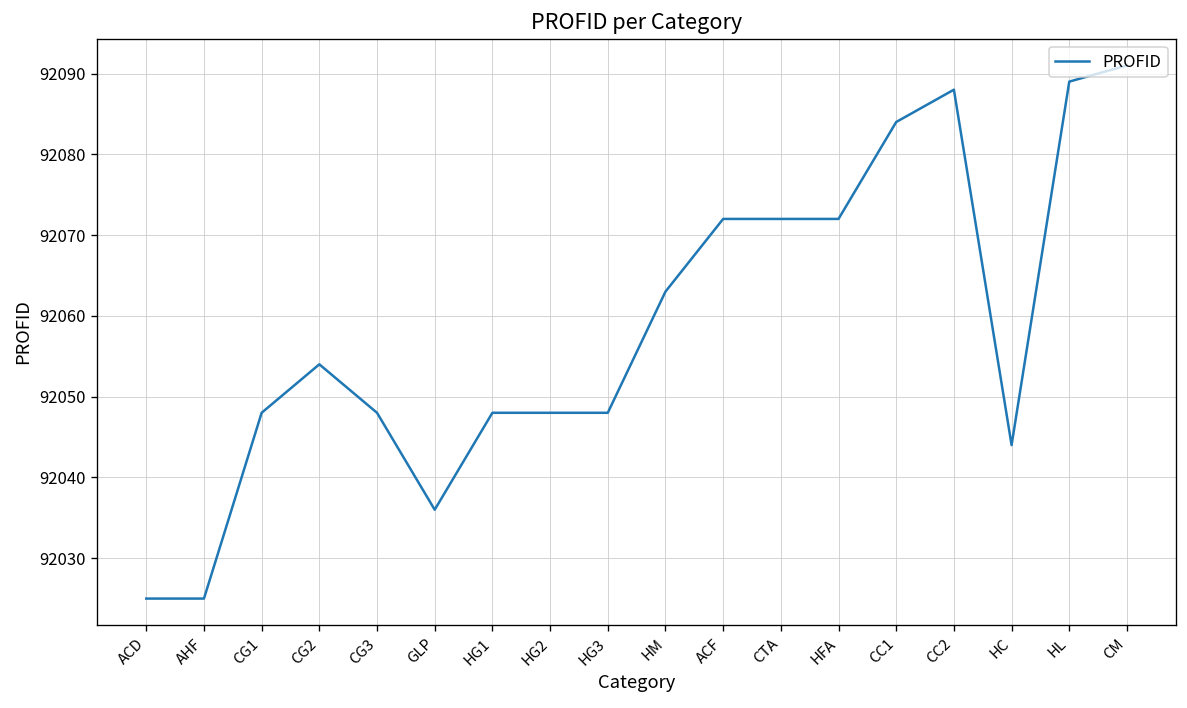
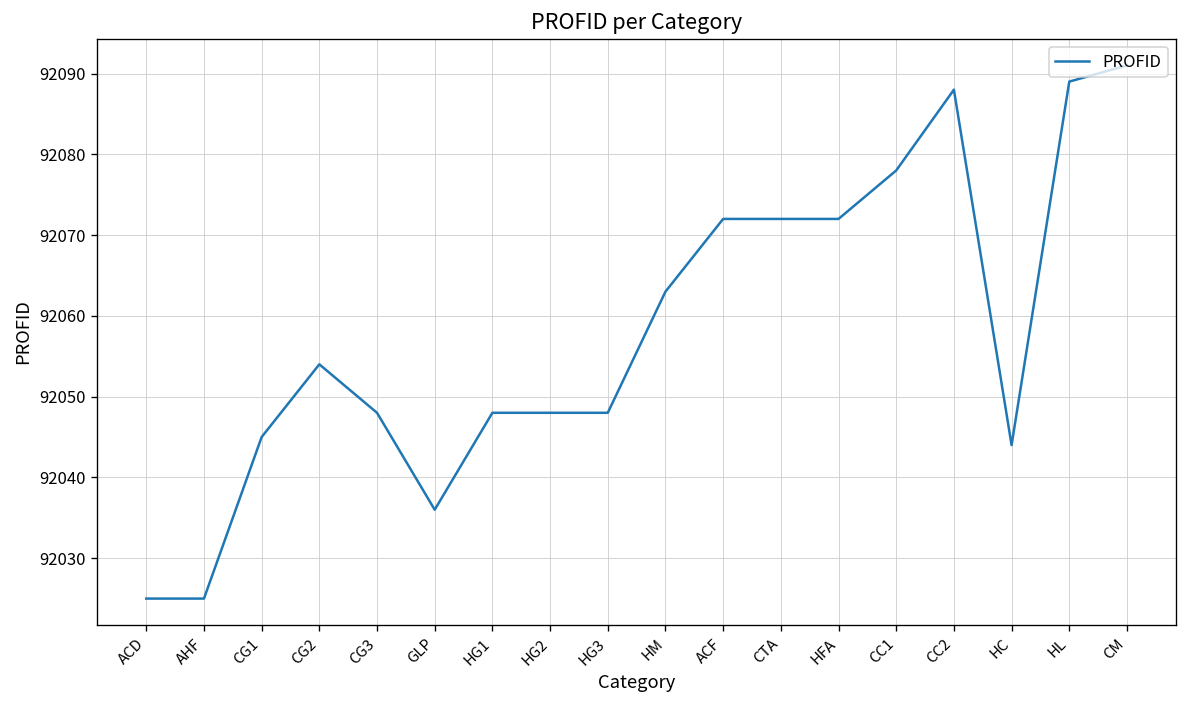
  {
    "ACD": 92025,
    "AHF": 92025,
-   "CG1": 92048,
+   "CG1": 92045,
    "CG2": 92054,
    "CG3": 92048,
    "GLP": 92036,
    "HG1": 92048,
    "HG2": 92048,
    "HG3": 92048,
    "HM": 92063,
    "ACF": 92072,
    "CTA": 92072,
    "HFA": 92072,
-   "CC1": 92084,
+   "CC1": 92078,
    "CC2": 92088,
    "HC": 92044,
    "HL": 92089
  }
